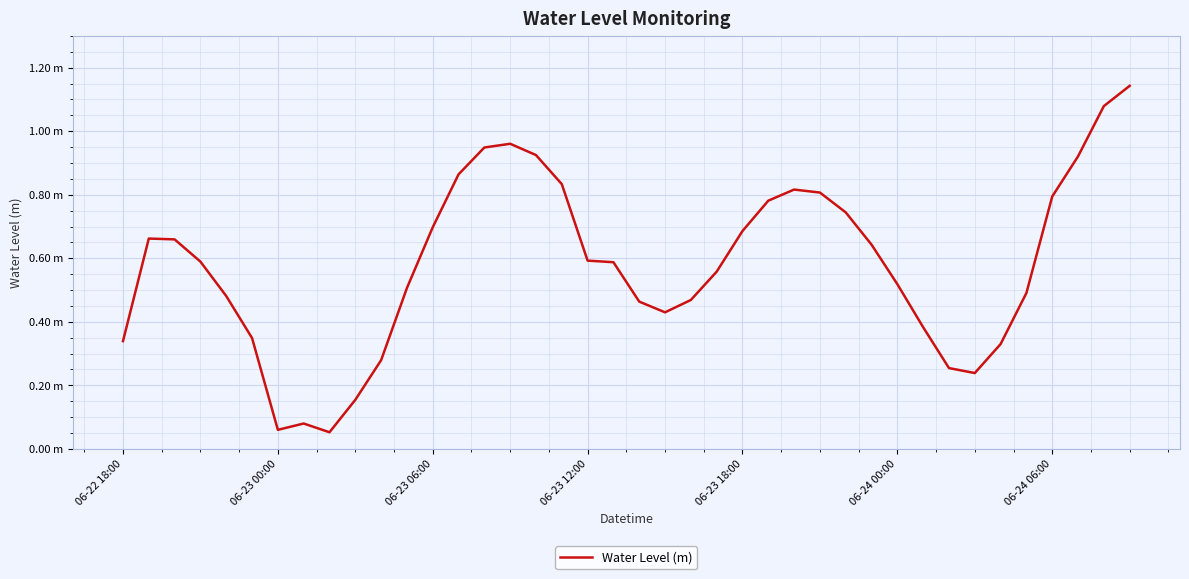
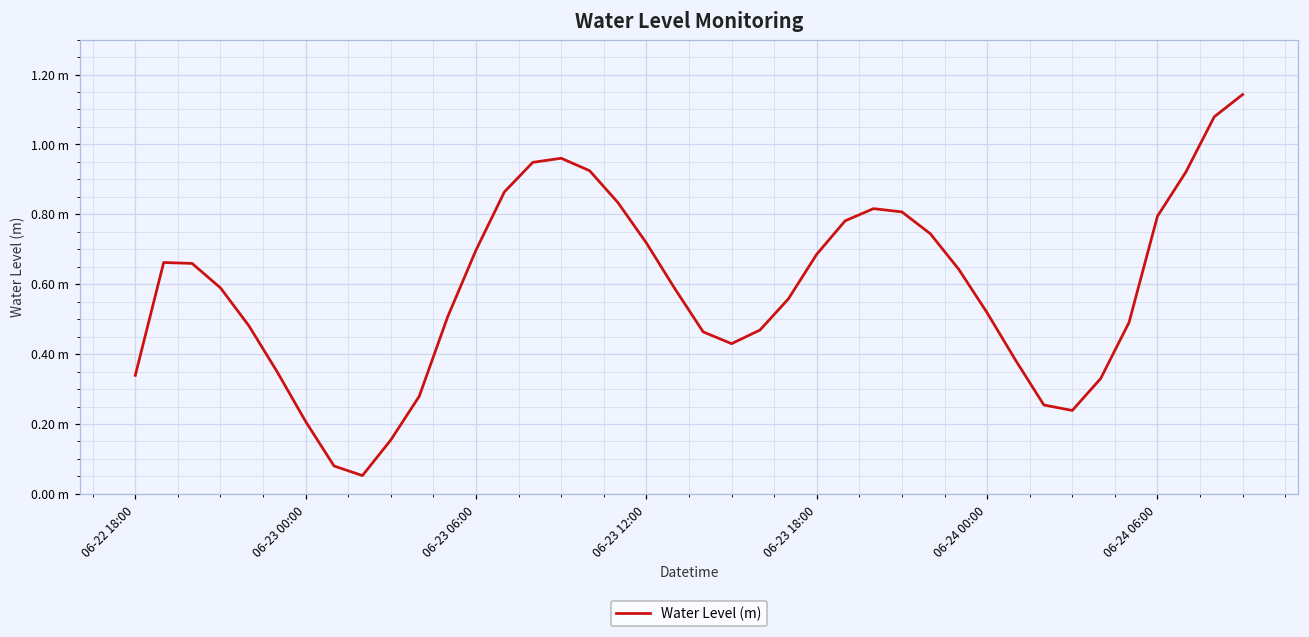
  {
    "06-22 18:00": "0.34 m",
-   "06-23 00:00": "0.06 m",
+   "06-23 00:00": "0.21 m",
    "06-23 06:00": "0.70 m",
-   "06-23 12:00": "0.59 m",
+   "06-23 12:00": "0.72 m",
    "06-23 18:00": "0.69 m",
    "06-24 00:00": "0.52 m",
    "06-24 06:00": "0.79 m"
  }
